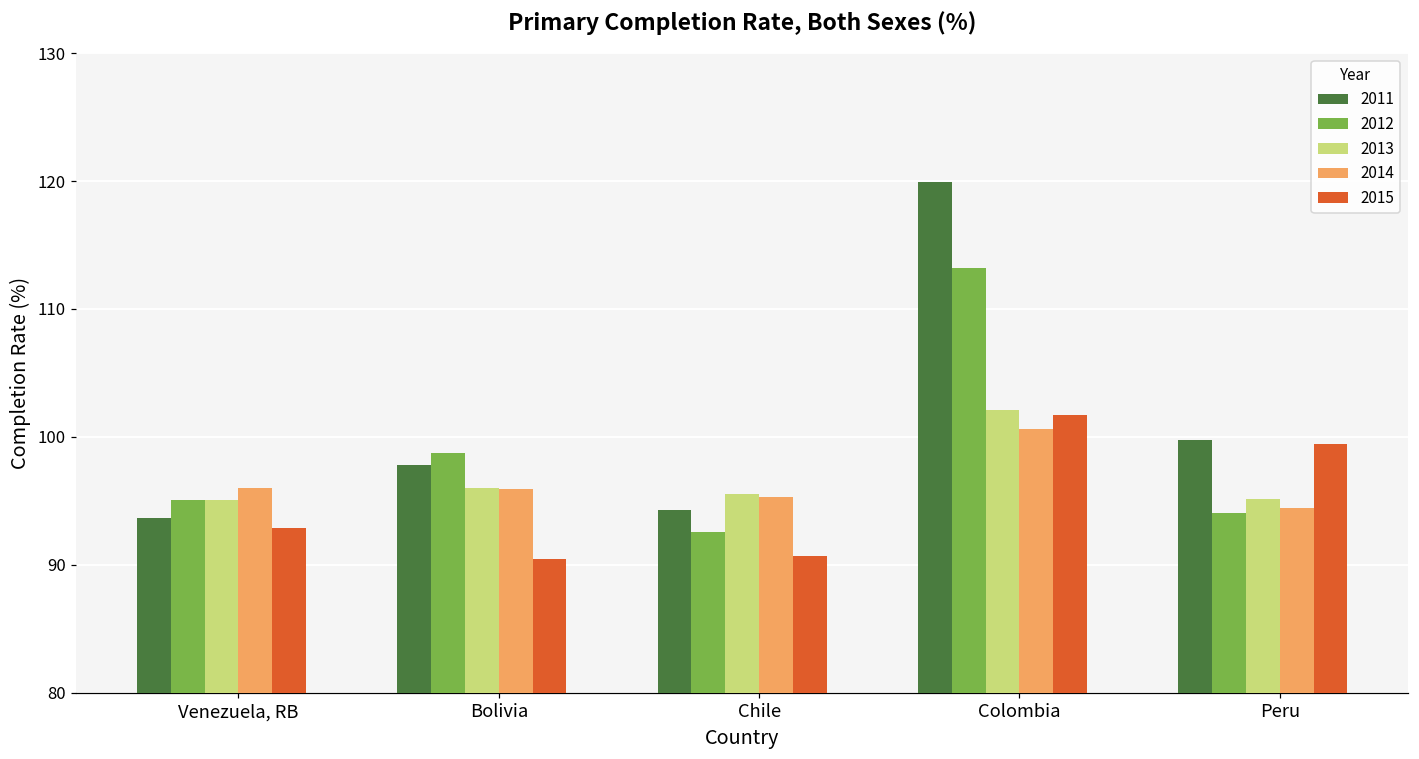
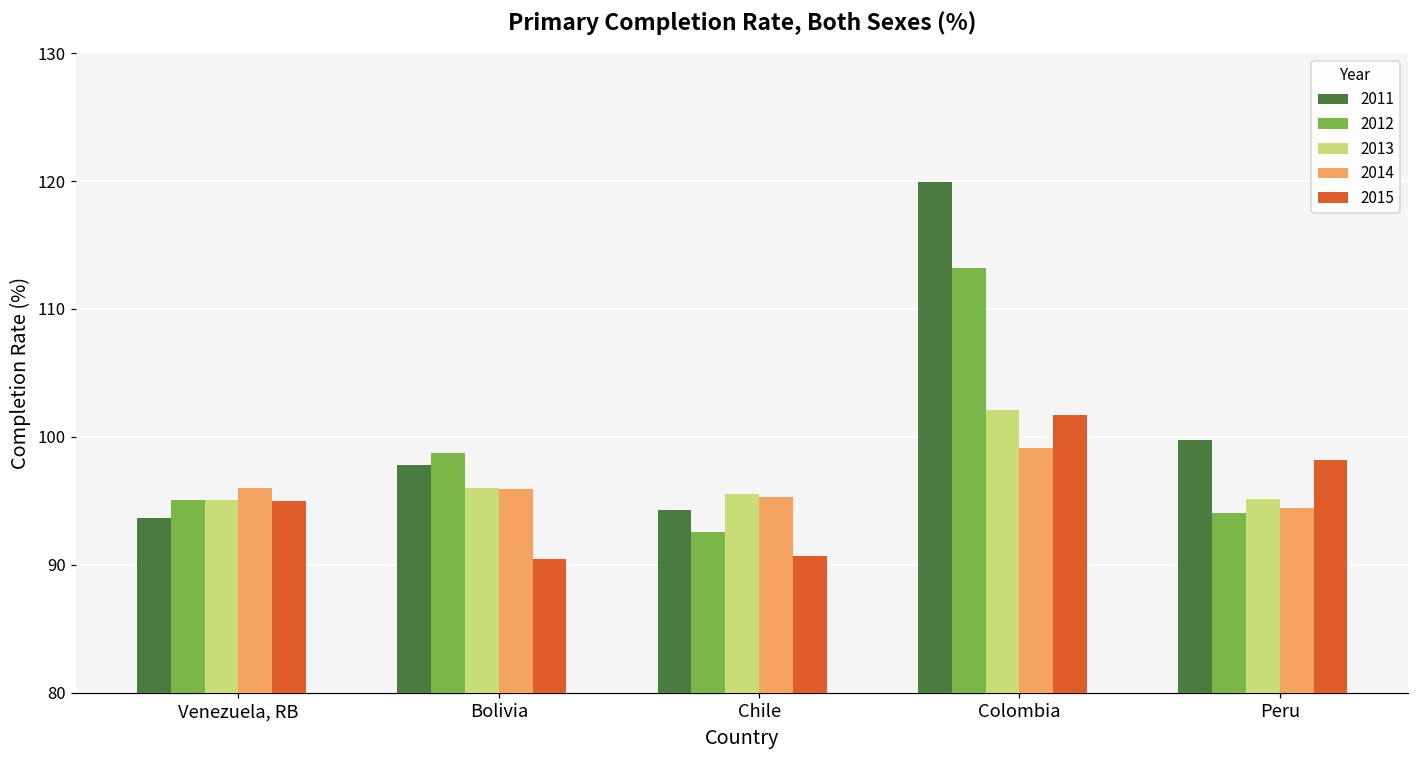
  {
    "2011": {
      "Venezuela, RB": 93.6,
      "Bolivia": 97.8,
      "Chile": 94.3,
      "Colombia": 119.9,
      "Peru": 99.8
    },
    "2012": {
      "Venezuela, RB": 95.0,
      "Bolivia": 98.7,
      "Chile": 92.6,
      "Colombia": 113.2,
      "Peru": 94.0
    },
    "2013": {
      "Venezuela, RB": 95.1,
      "Bolivia": 96.0,
      "Chile": 95.6,
      "Colombia": 102.1,
      "Peru": 95.1
    },
    "2014": {
      "Venezuela, RB": 96.0,
      "Bolivia": 95.9,
      "Chile": 95.3,
-     "Colombia": 100.6,
+     "Colombia": 99.1,
      "Peru": 94.4
    },
    "2015": {
-     "Venezuela, RB": 92.9,
+     "Venezuela, RB": 95.0,
      "Bolivia": 90.5,
      "Chile": 90.7,
      "Colombia": 101.7,
-     "Peru": 99.4
+     "Peru": 98.2
    }
  }
